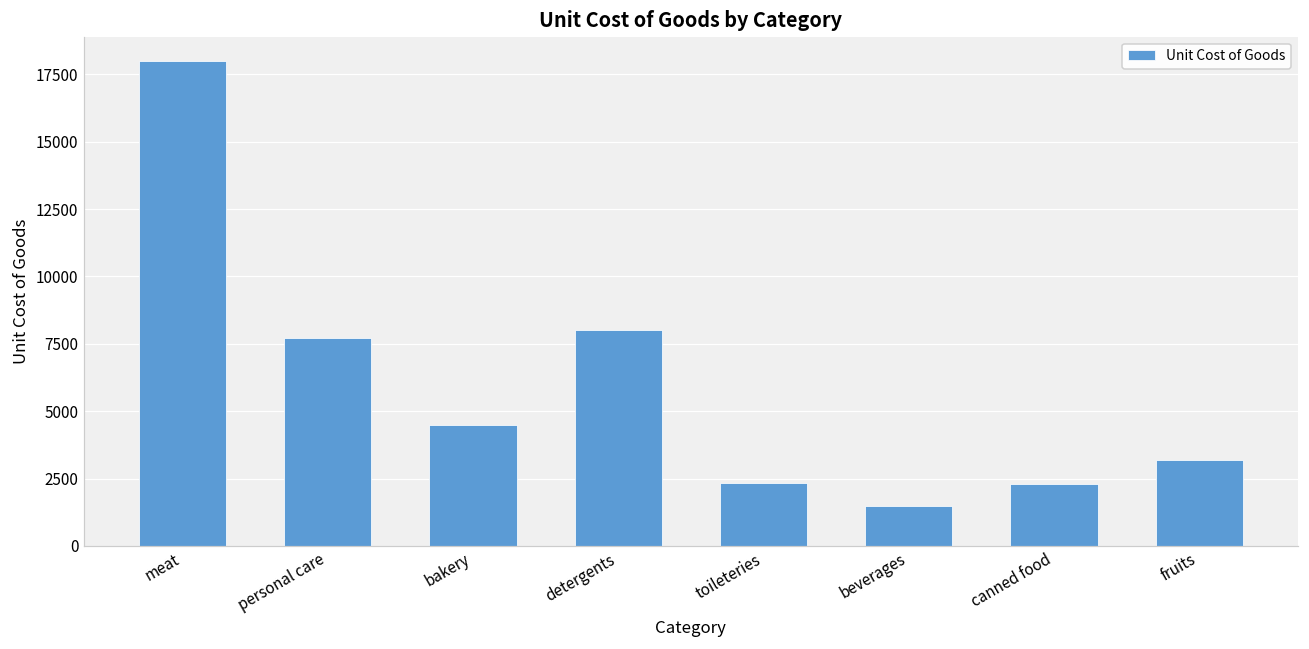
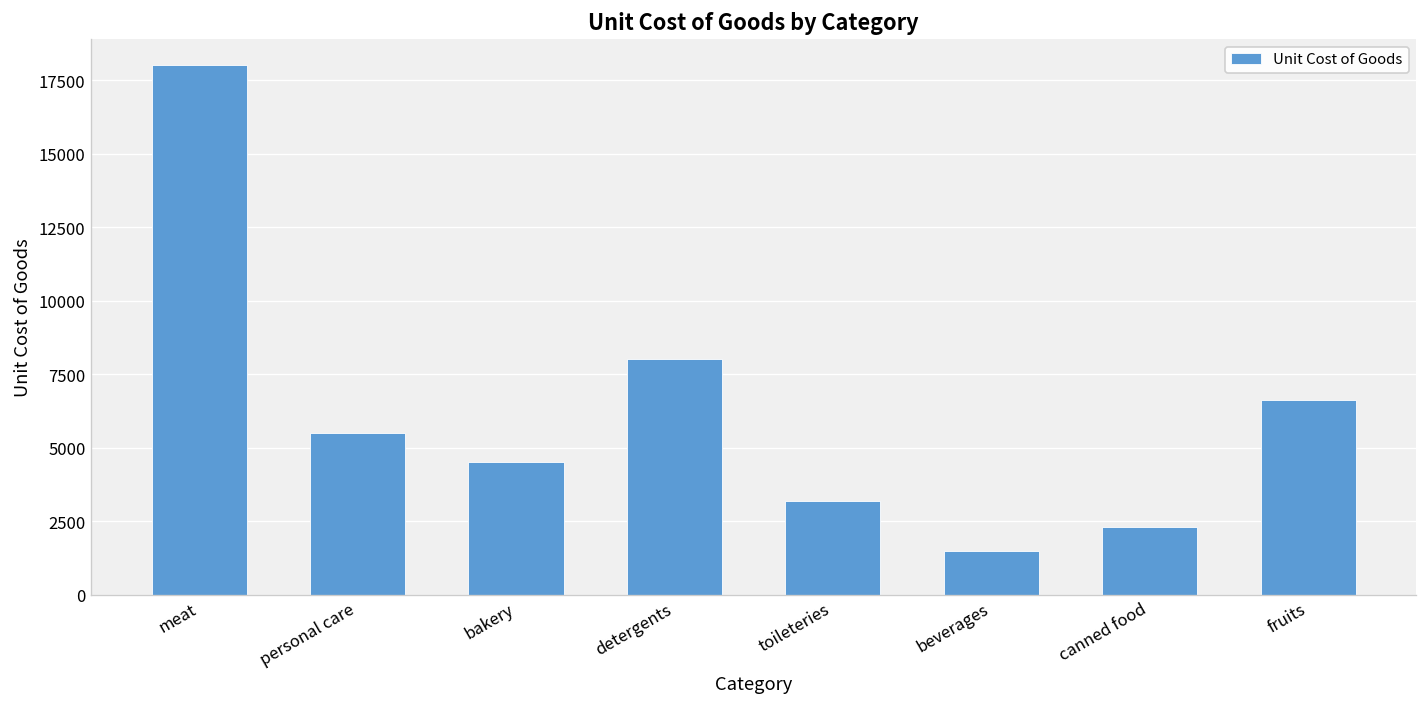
  {
    "meat": 18000,
-   "personal care": 7700,
+   "personal care": 5500,
    "bakery": 4500,
    "detergents": 8000,
-   "toileteries": 2300,
+   "toileteries": 3200,
    "beverages": 1500,
    "canned food": 2300,
-   "fruits": 3200
+   "fruits": 6600
  }
